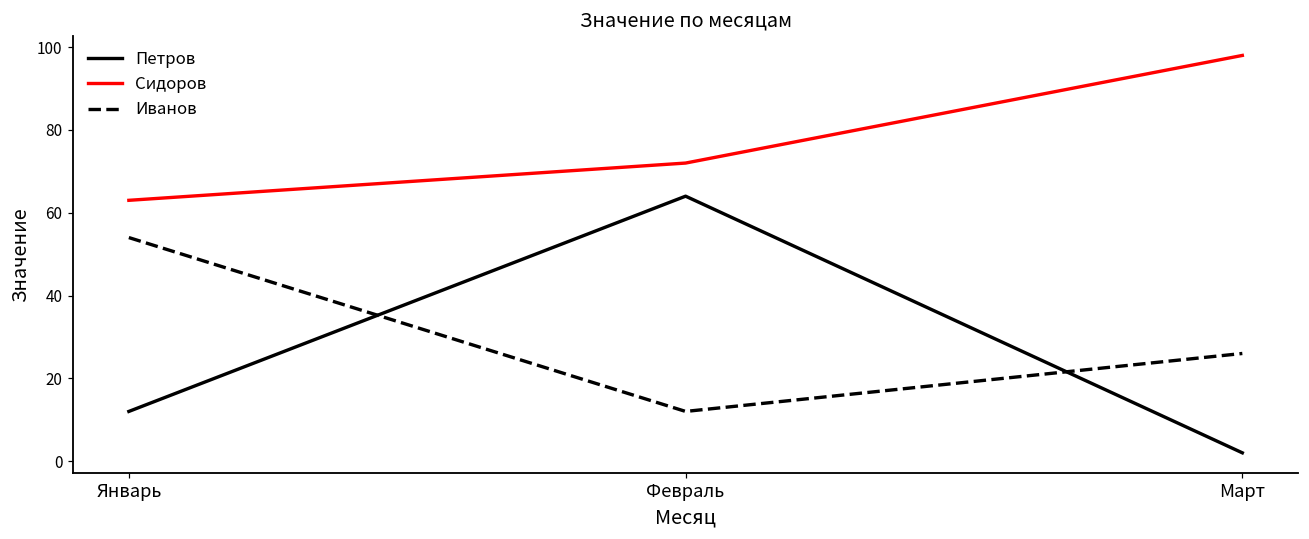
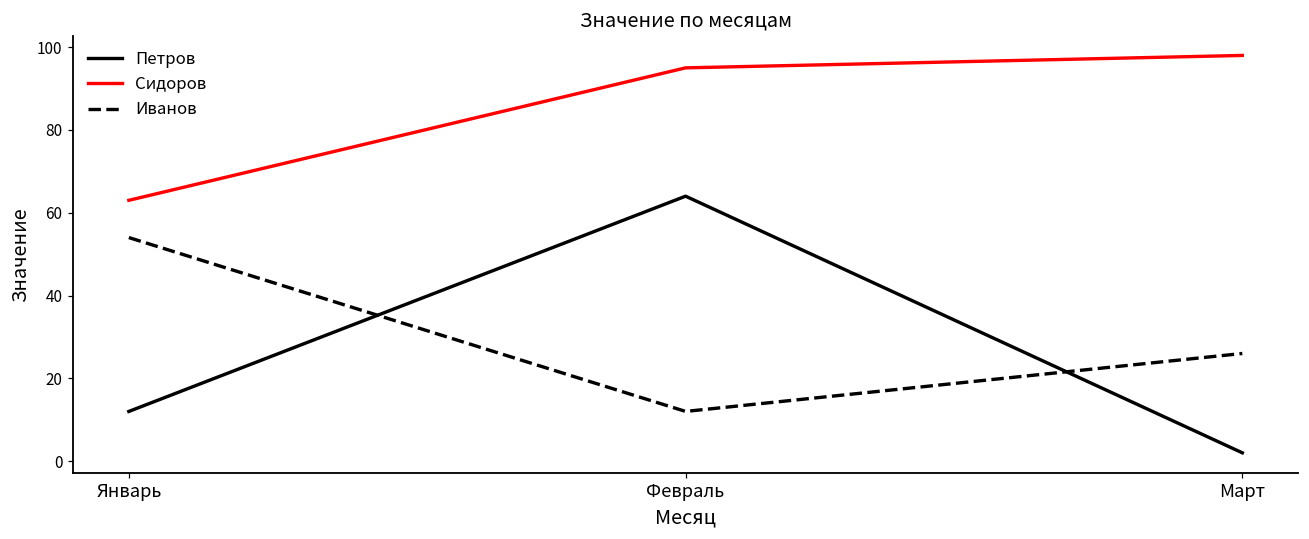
  {
    "Сидоров": {
      "Январь": 63,
-     "Февраль": 72,
+     "Февраль": 95,
      "Март": 98
    }
  }
